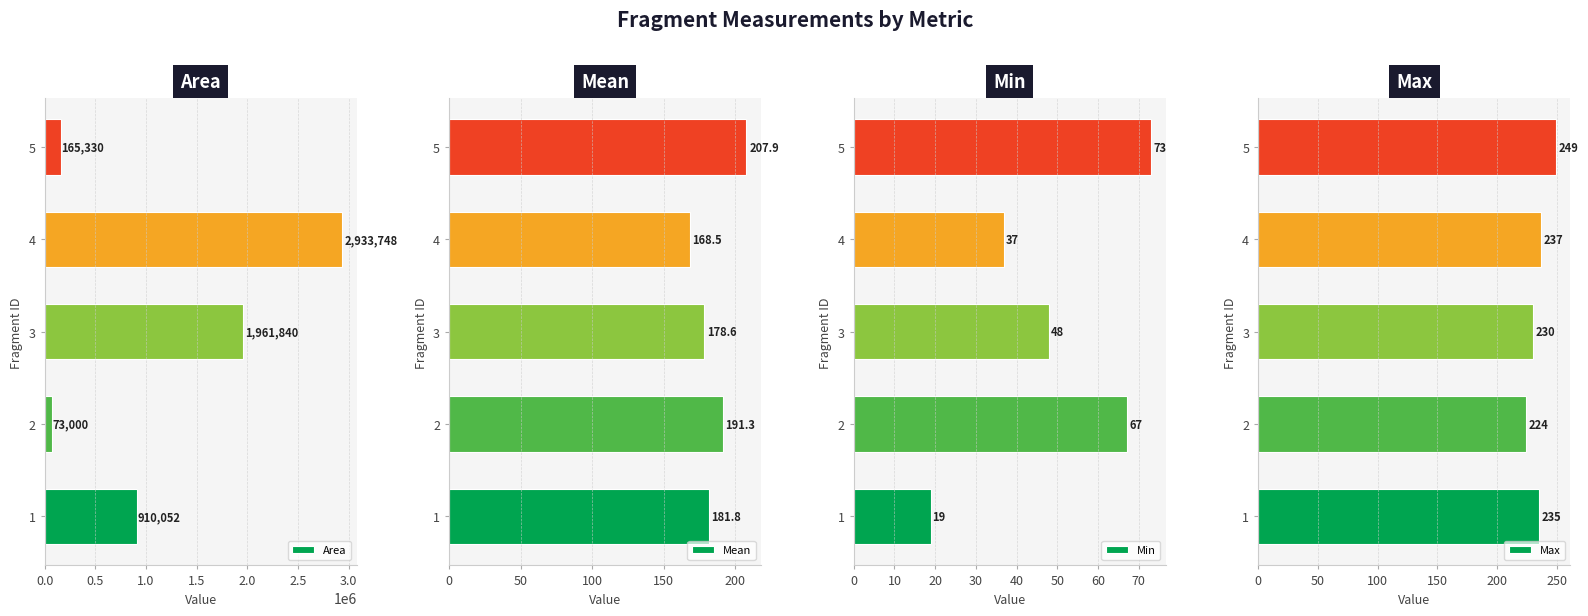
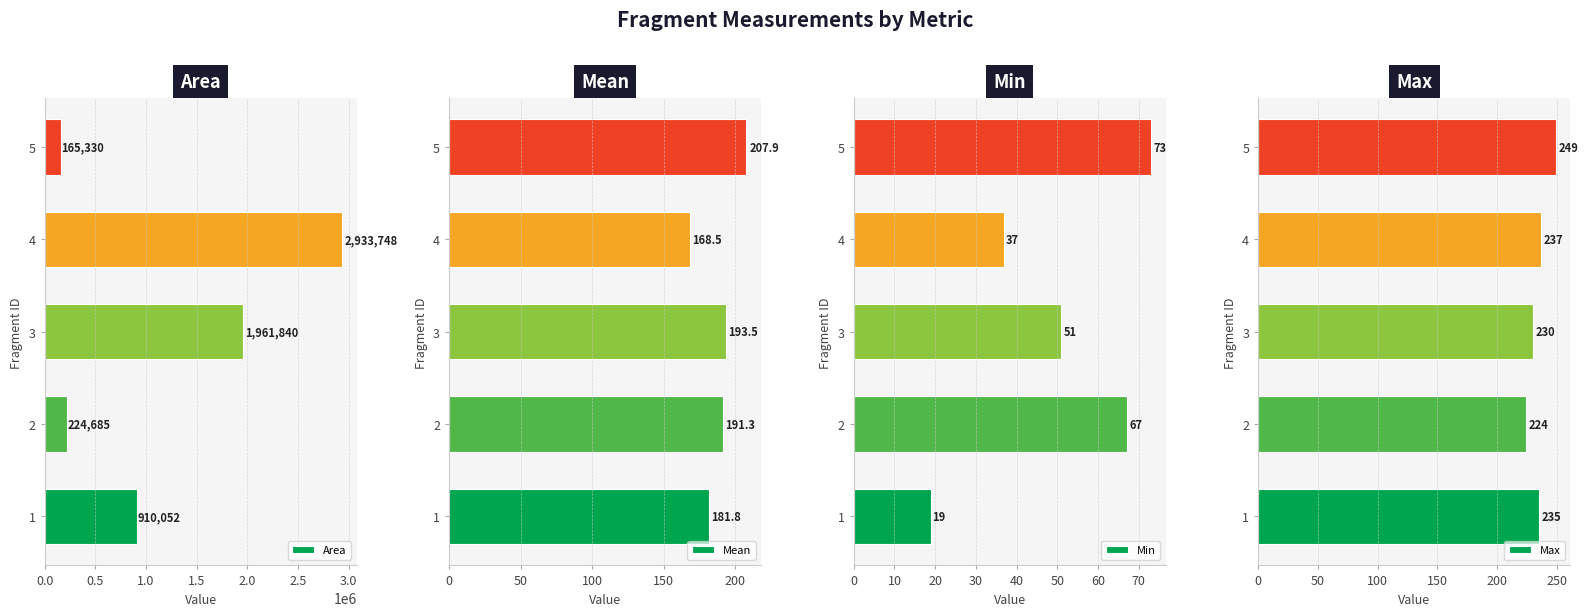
  {
    "Area": {
      "5": "165,330",
      "4": "2,933,748",
      "3": "1,961,840",
-     "2": "73,000",
+     "2": "224,685",
      "1": "910,052"
    },
    "Mean": {
      "5": "207.9",
      "4": "168.5",
-     "3": "178.6",
+     "3": "193.5",
      "2": "191.3",
      "1": "181.8"
    },
    "Min": {
      "5": "73",
      "4": "37",
-     "3": "48",
+     "3": "51",
      "2": "67",
      "1": "19"
    },
    "Max": {
      "5": "249",
      "4": "237",
      "3": "230",
      "2": "224",
      "1": "235"
    }
  }
